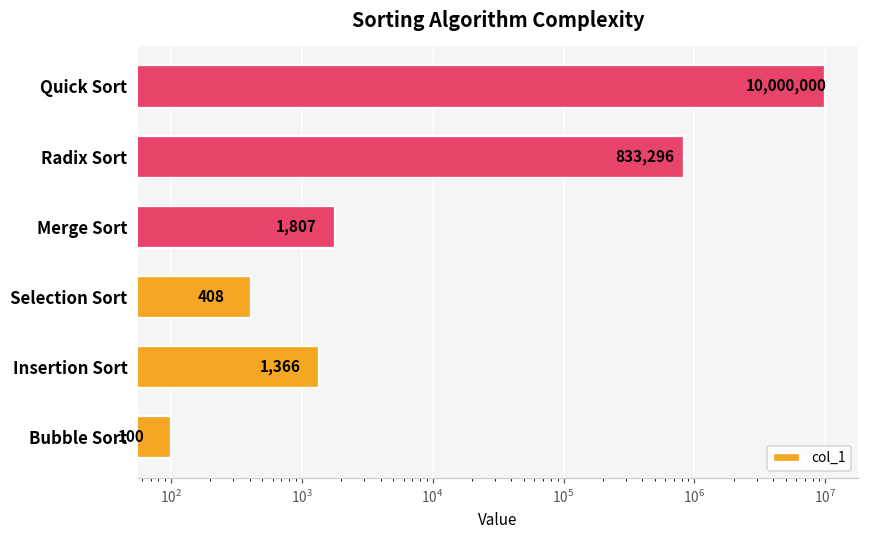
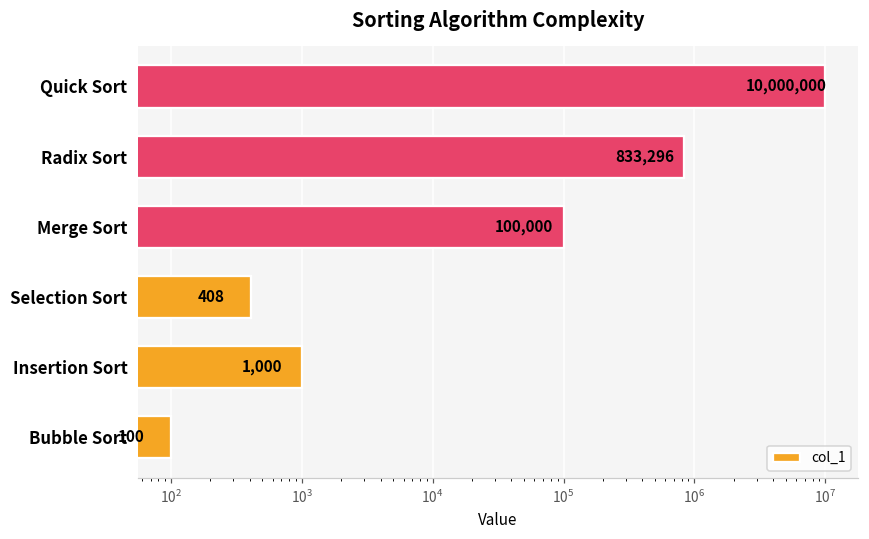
  {
    "Quick Sort": "10,000,000",
    "Radix Sort": "833,296",
-   "Merge Sort": "1,807",
+   "Merge Sort": "100,000",
    "Selection Sort": "408",
-   "Insertion Sort": "1,366",
+   "Insertion Sort": "1,000",
    "Bubble Sort": "100"
  }
